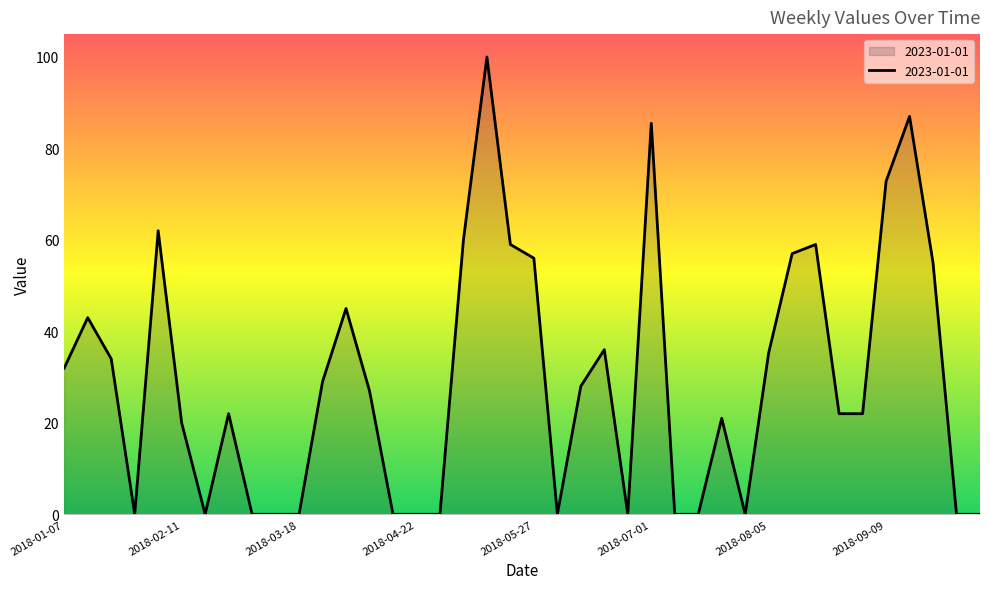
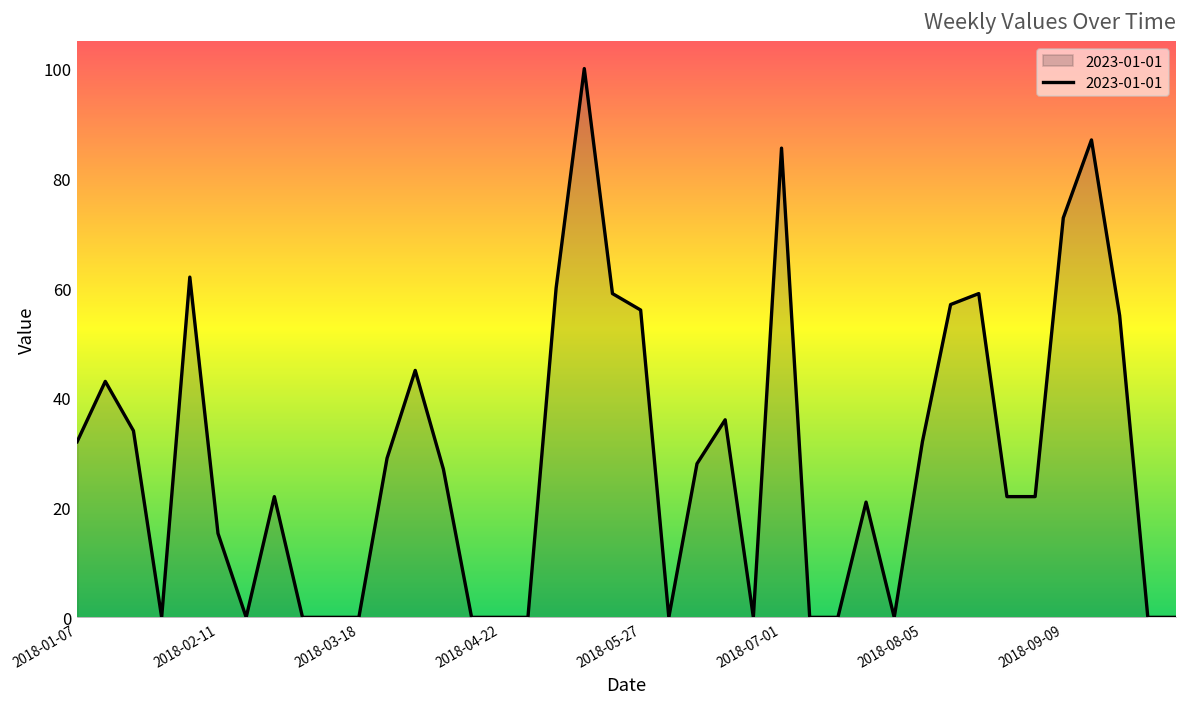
  {
    "2018-01-07": 32,
-   "2018-02-11": 20,
+   "2018-02-11": 15,
    "2018-03-18": 0,
    "2018-04-22": 0,
    "2018-05-27": 56,
    "2018-07-01": 86,
-   "2018-08-05": 35,
+   "2018-08-05": 32,
    "2018-09-09": 73
  }
